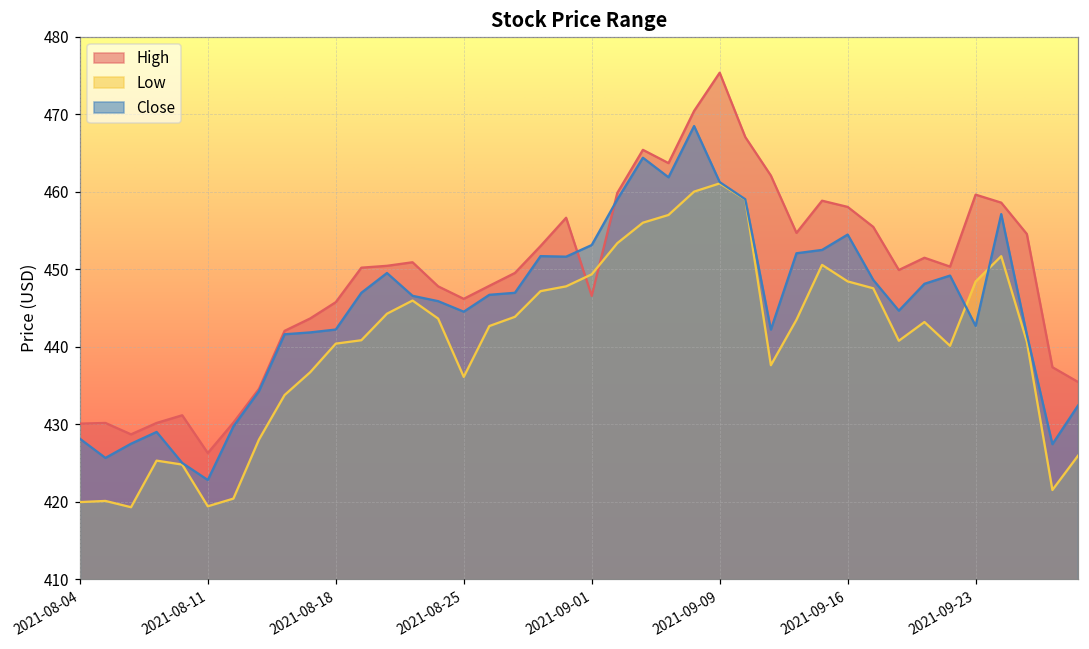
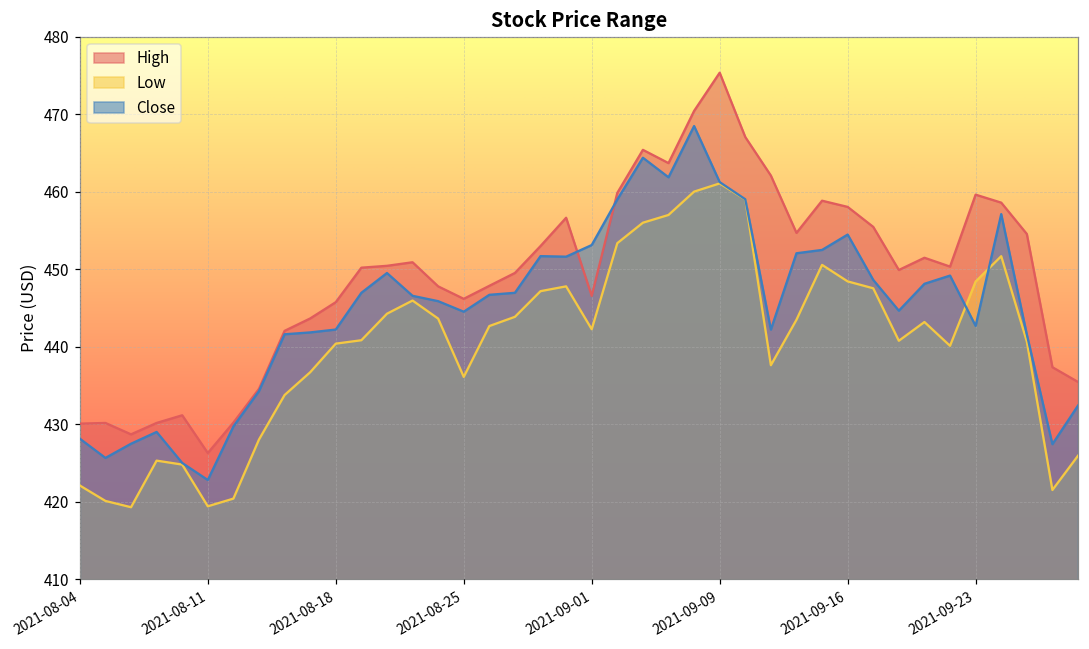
  {
    "High": {
      "2021-08-04": 430,
      "2021-08-11": 426,
      "2021-08-18": 446,
      "2021-08-25": 446,
      "2021-09-01": 447,
      "2021-09-09": 475,
      "2021-09-16": 458,
      "2021-09-23": 460
    },
    "Low": {
-     "2021-08-04": 420,
+     "2021-08-04": 422,
      "2021-08-11": 419,
      "2021-08-18": 440,
      "2021-08-25": 436,
-     "2021-09-01": 449,
+     "2021-09-01": 442,
      "2021-09-16": 448,
      "2021-09-23": 448
    },
    "Close": {
      "2021-08-04": 428,
      "2021-08-11": 423,
      "2021-08-18": 442,
      "2021-08-25": 445,
      "2021-09-01": 453,
      "2021-09-16": 454,
      "2021-09-23": 443
    }
  }
